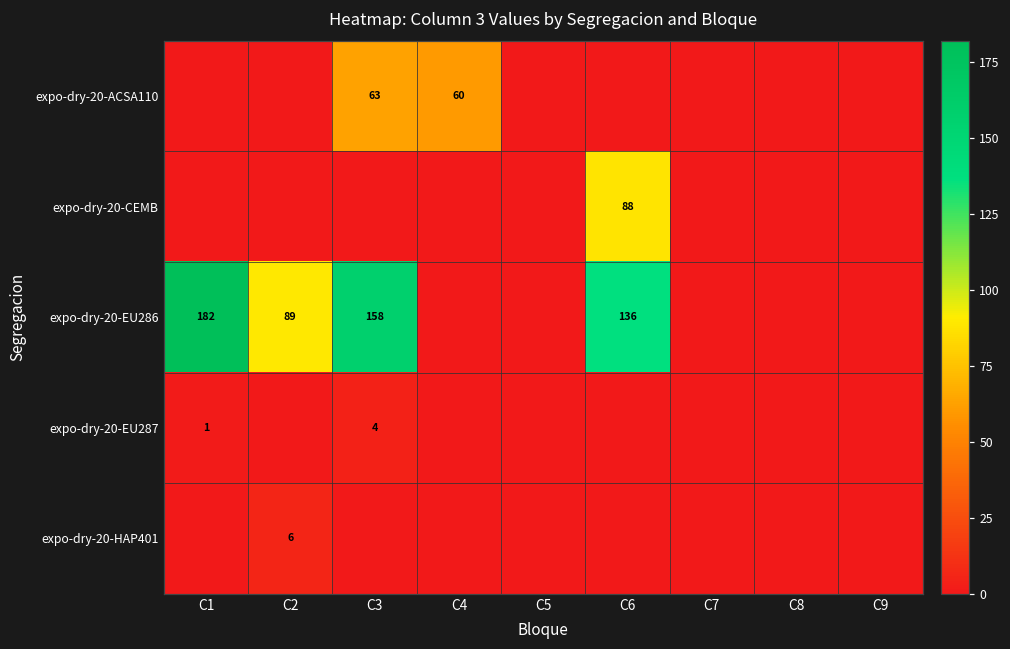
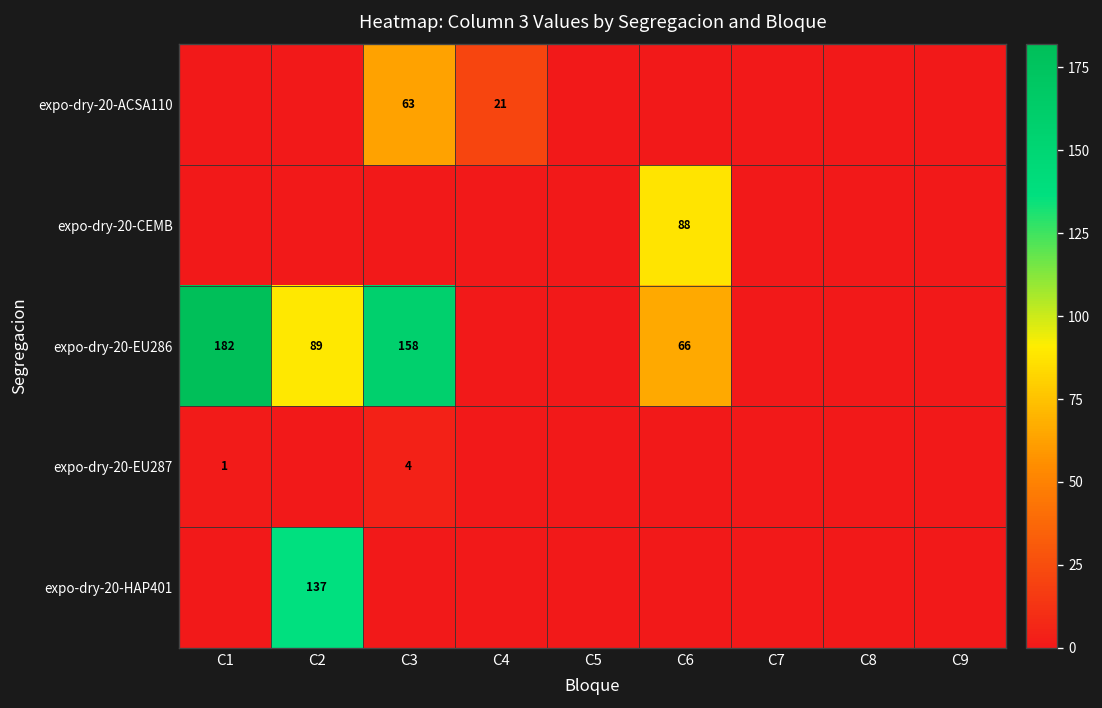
  {
    "expo-dry-20-ACSA110": {
      "C3": 63,
-     "C4": 60
+     "C4": 21
    },
    "expo-dry-20-CEMB": {
      "C6": 88
    },
    "expo-dry-20-EU286": {
      "C1": 182,
      "C2": 89,
      "C3": 158,
-     "C6": 136
+     "C6": 66
    },
    "expo-dry-20-EU287": {
      "C1": 1,
      "C3": 4
    },
    "expo-dry-20-HAP401": {
-     "C2": 6
+     "C2": 137
    }
  }
